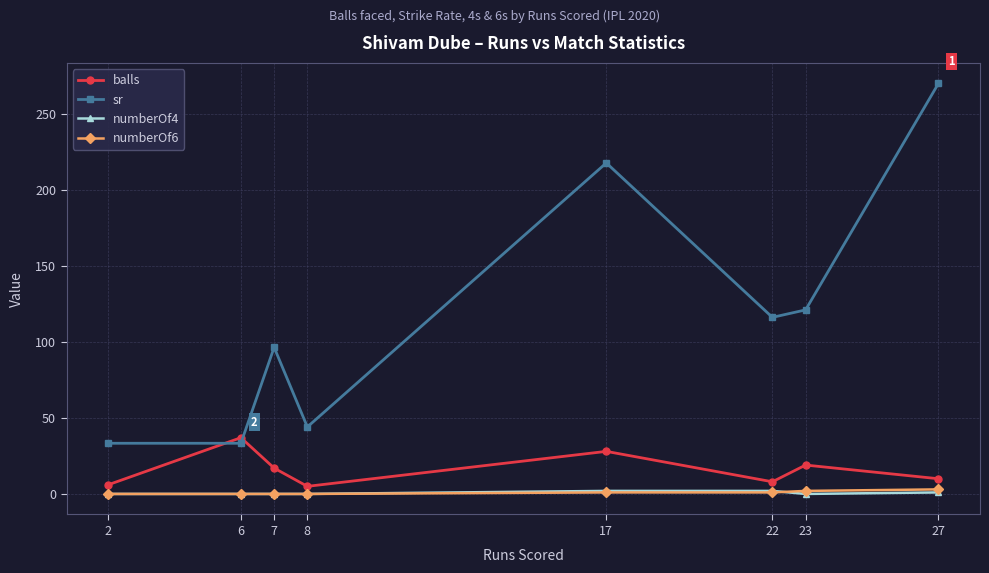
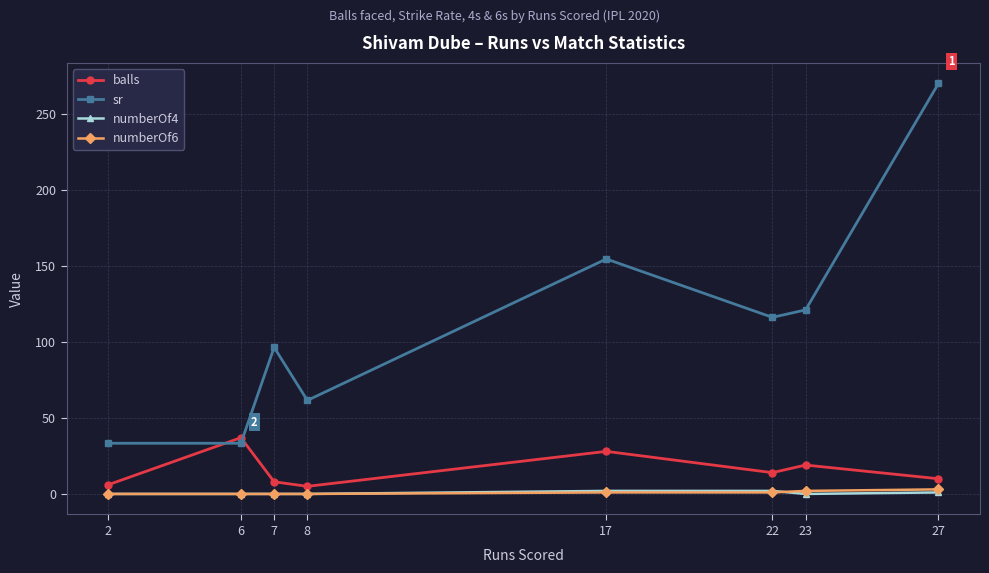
  {
    "balls": {
      "2": 6,
-     "7": 17,
+     "7": 8,
      "8": 5,
      "17": 28,
-     "22": 8,
+     "22": 14,
      "23": 19,
      "27": 10
    },
    "sr": {
      "2": 33,
      "6": 33,
      "7": 96,
-     "8": 44,
-     "17": 218,
+     "8": 62,
+     "17": 155,
      "22": 116,
      "23": 121
    },
    "numberOf4": {
      "23": 0,
      "27": 1
    },
    "numberOf6": {
      "23": 2,
      "27": 3
    }
  }
